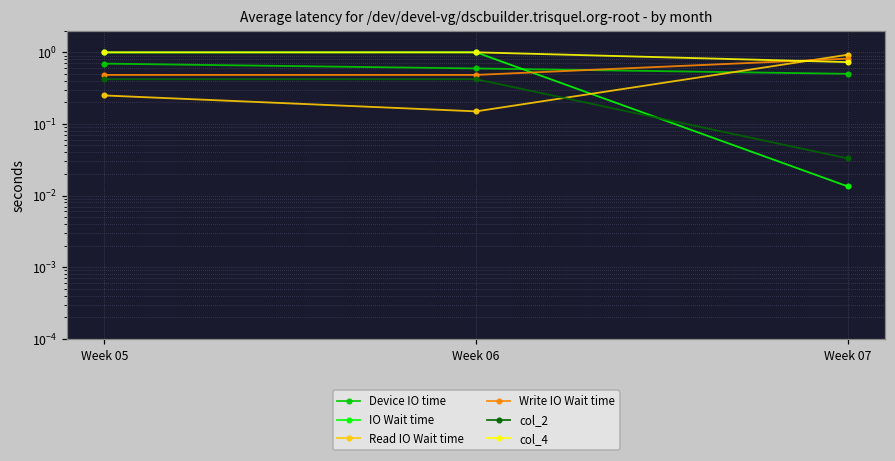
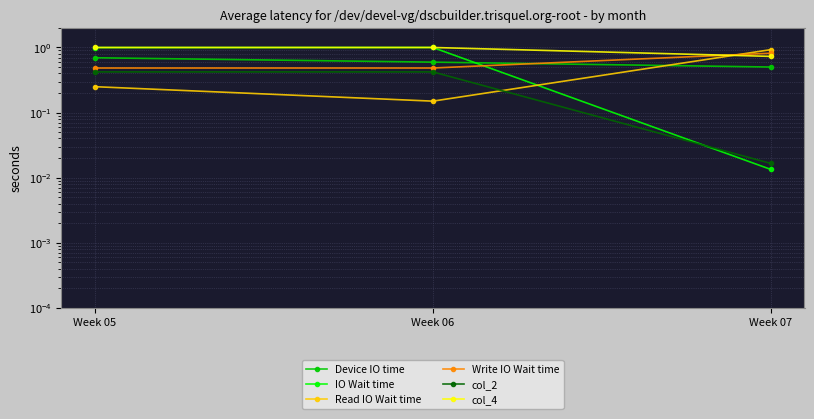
  {
    "Write IO Wait time": {
      "Week 05": 0.5,
      "Week 06": 0.5,
      "Week 07": 0.8
    },
    "col_2": {
      "Week 05": 0.4,
      "Week 06": 0.4,
-     "Week 07": 0.03
+     "Week 07": 0.017
    }
  }
